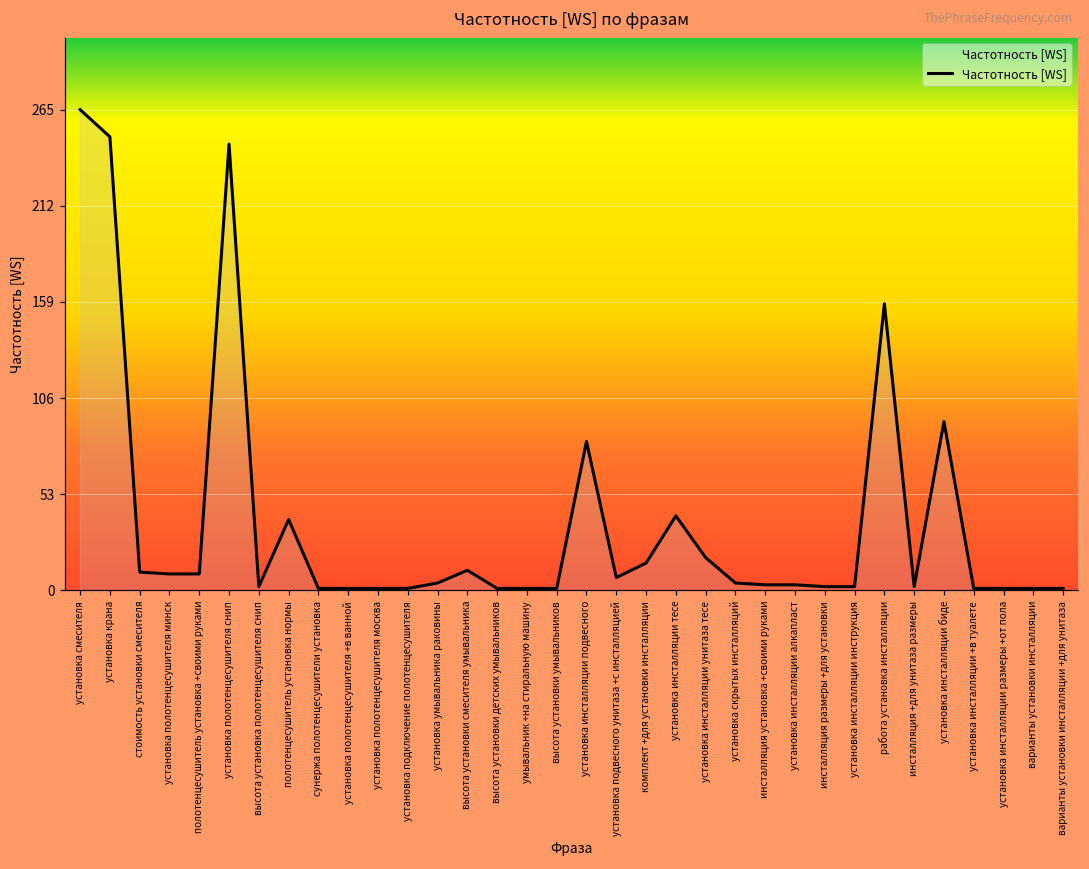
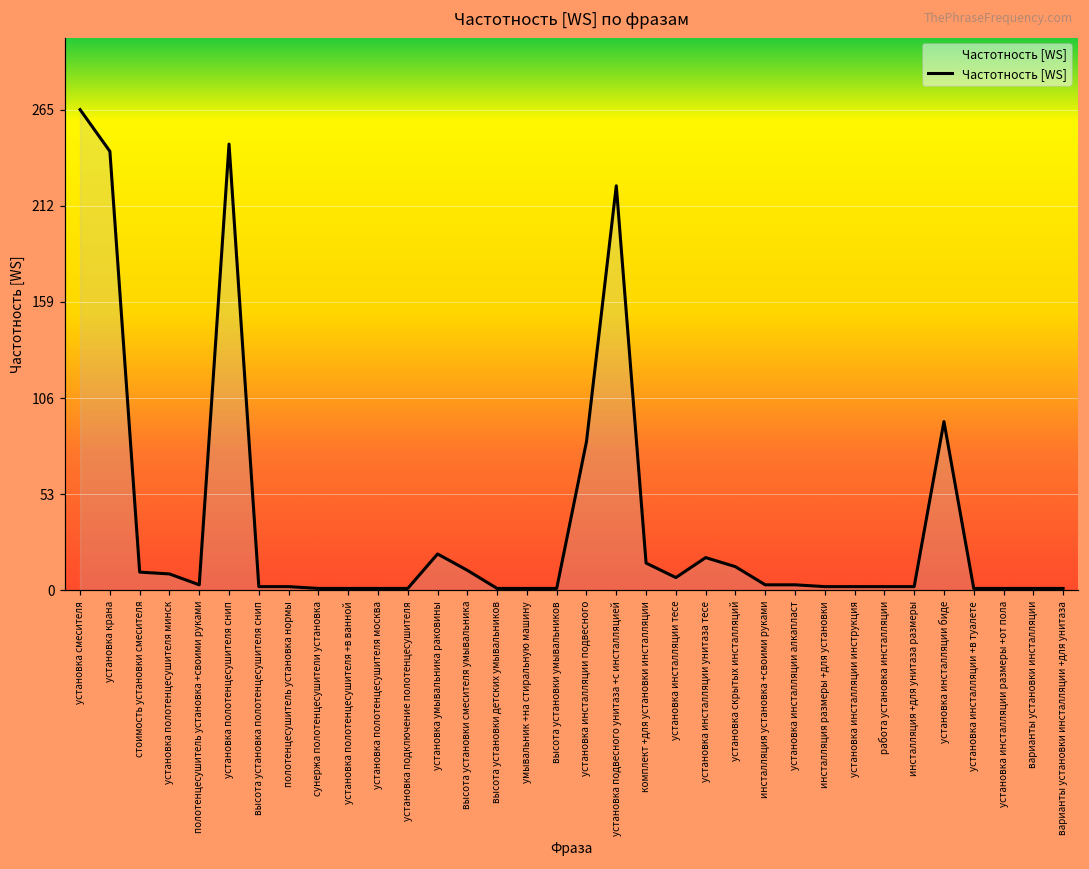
  {
    "установка смесителя": 265,
-   "установка крана": 250,
+   "установка крана": 242,
    "стоимость установки смесителя": 10,
    "установка полотенцесушителя минск": 9,
-   "полотенцесушитель установка +своими руками": 9,
+   "полотенцесушитель установка +своими руками": 3,
    "установка полотенцесушителя снип": 246,
    "высота установка полотенцесушителя снип": 2,
-   "полотенцесушитель установка нормы": 39,
+   "полотенцесушитель установка нормы": 2,
    "сунержа полотенцесушители установка": 1,
    "установка полотенцесушителя +в ванной": 1,
    "установка полотенцесушителя москва": 1,
    "установка подключение полотенцесушителя": 1,
-   "установка умывальника раковины": 4,
+   "установка умывальника раковины": 20,
    "высота установки смесителя умывальника": 11,
    "высота установки детских умывальников": 1,
    "умывальник +на стиральную машину": 1,
    "высота установки умывальников": 1,
    "установка инсталляции подвесного": 82,
-   "установка подвесного унитаза +с инсталляцией": 7,
+   "установка подвесного унитаза +с инсталляцией": 223,
    "комплект +для установки инсталляции": 15,
-   "установка инсталляции тесе": 41,
+   "установка инсталляции тесе": 7,
    "установка инсталляции унитаза тесе": 18,
-   "установка скрытых инсталляций": 4,
+   "установка скрытых инсталляций": 13,
    "инсталляция установка +своими руками": 3,
    "установка инсталляции алкапласт": 3,
    "инсталляция размеры +для установки": 2,
    "установка инсталляции инструкция": 2,
-   "работа установка инсталляции": 158,
+   "работа установка инсталляции": 2,
    "инсталляция +для унитаза размеры": 2,
    "установка инсталляции биде": 93,
    "установка инсталляции +в туалете": 1,
    "установка инсталляции размеры +от пола": 1,
    "варианты установки инсталляции": 1,
    "варианты установки инсталляции +для унитаза": 1
  }
